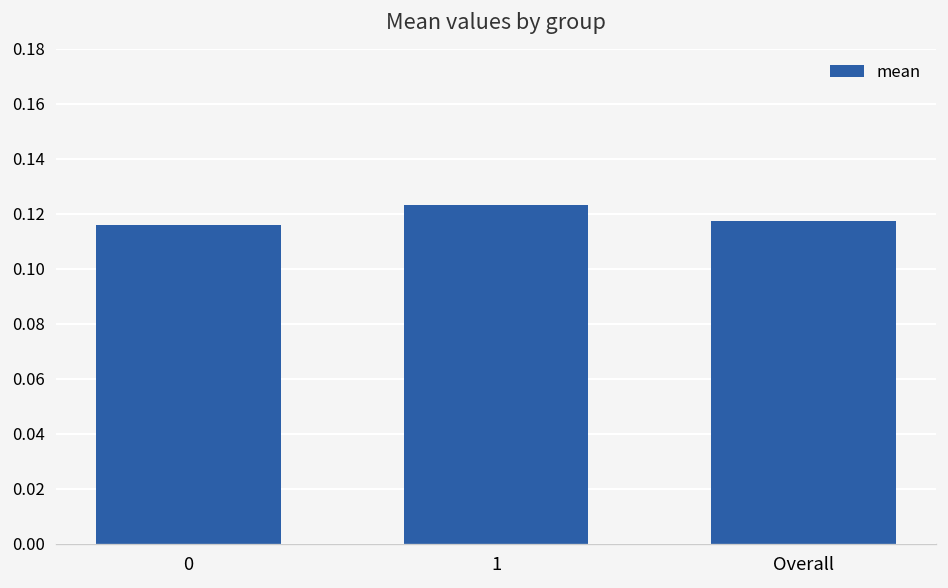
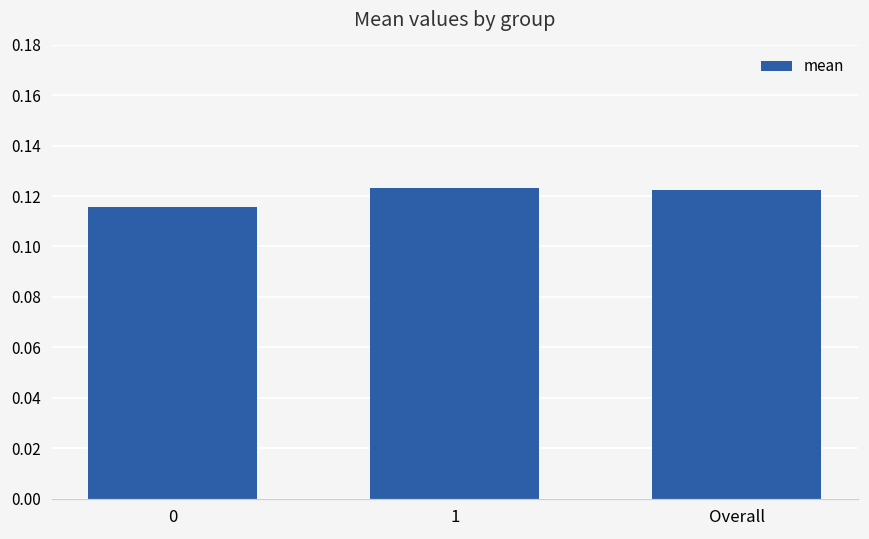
  {
    "0": 0.116,
    "1": 0.123,
-   "Overall": 0.117
+   "Overall": 0.122
  }
